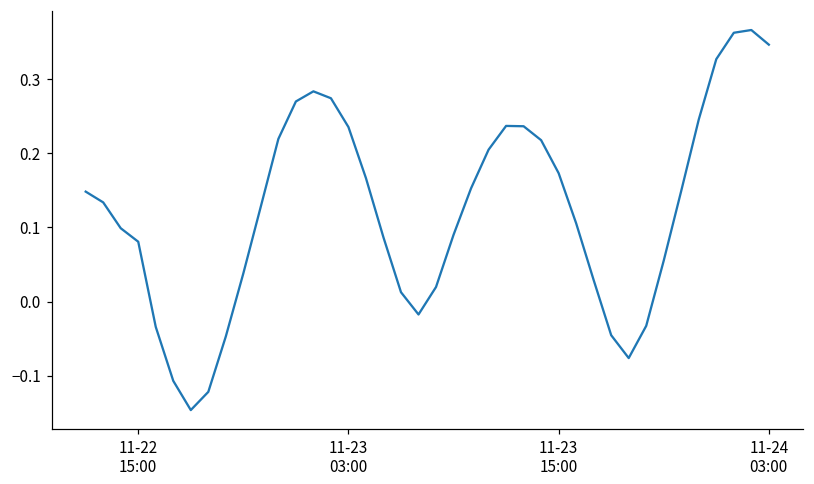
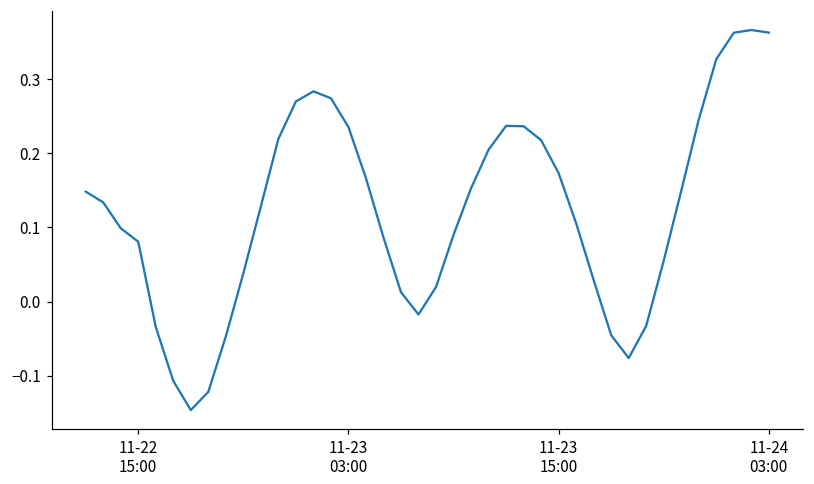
  {
    "11-22 15:00": 0.08,
    "11-23 03:00": 0.24,
    "11-23 15:00": 0.17,
-   "11-24 03:00": 0.35
+   "11-24 03:00": 0.36
  }
